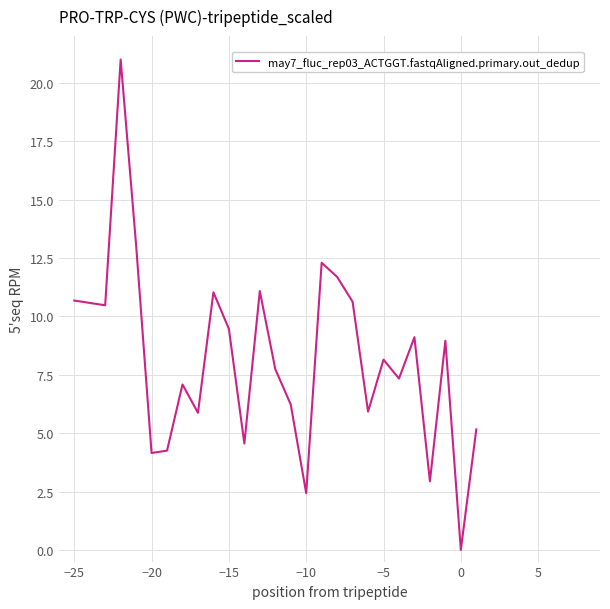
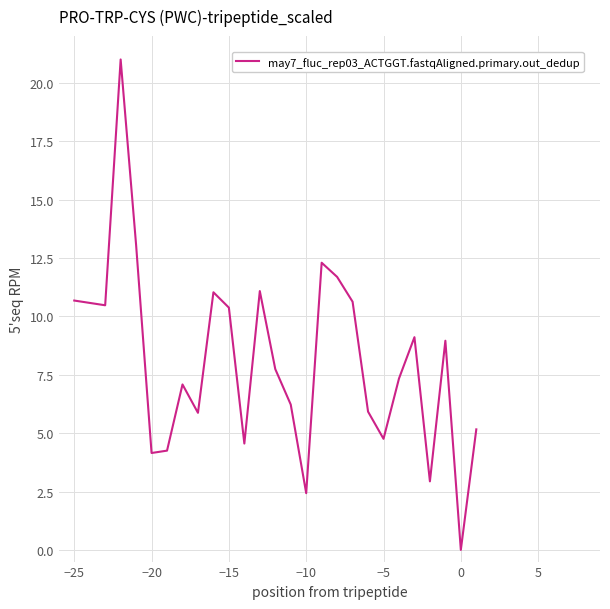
  {
    "−25": 10.7,
    "−20": 4.1,
-   "−15": 9.5,
+   "−15": 10.4,
    "−10": 2.4,
-   "−5": 8.1,
+   "−5": 4.8,
    "0": 0.0
  }
